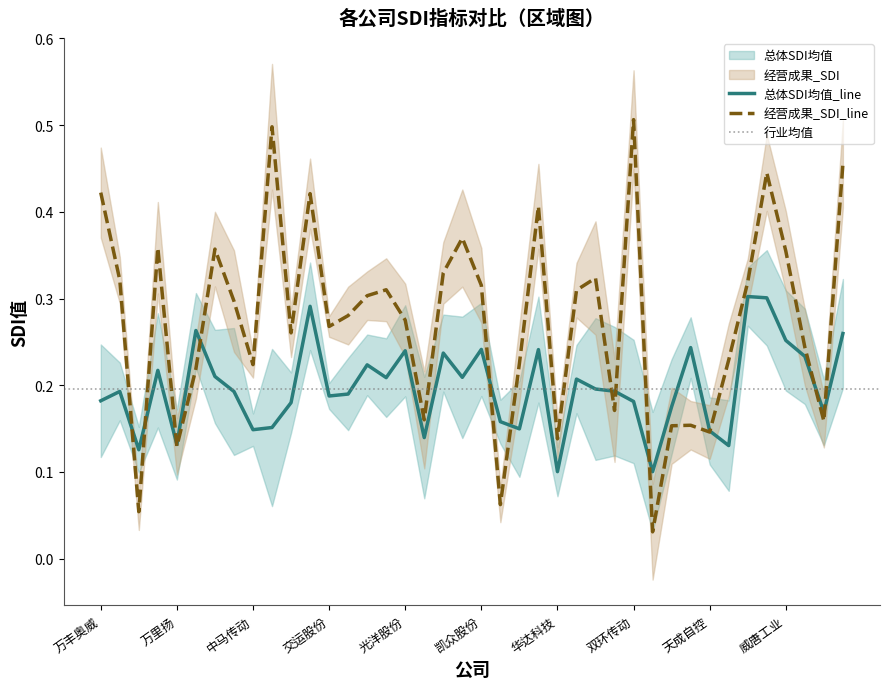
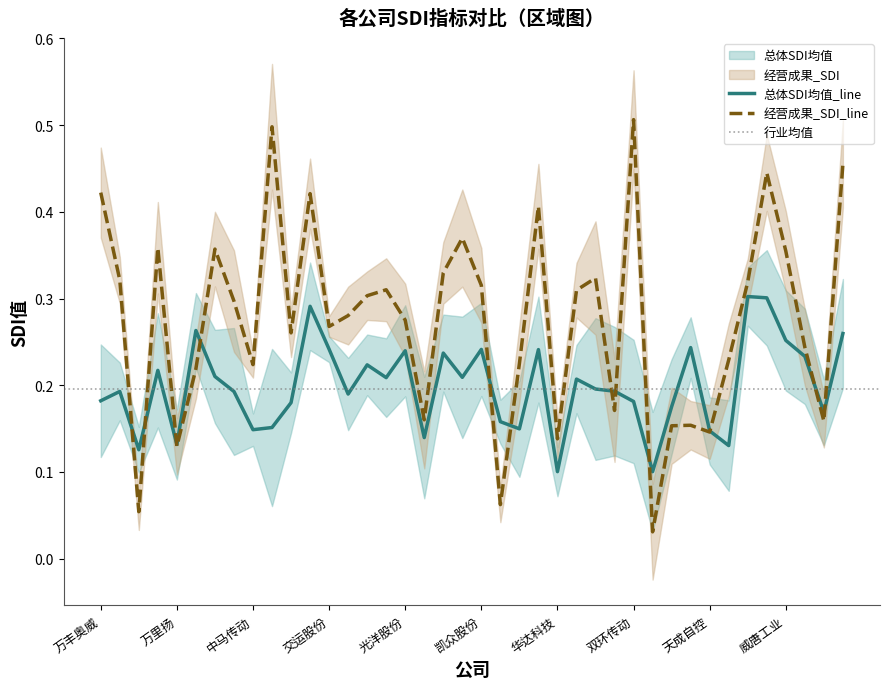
  {
    "总体SDI均值_line": {
      "万丰奥威": 0.18,
      "中马传动": 0.15,
-     "交运股份": 0.19,
+     "交运股份": 0.24,
      "光洋股份": 0.24,
      "凯众股份": 0.24,
      "华达科技": 0.10,
      "双环传动": 0.18,
      "威唐工业": 0.25
    },
    "经营成果_SDI_line": {
      "万丰奥威": 0.42,
      "中马传动": 0.22,
      "交运股份": 0.27,
      "光洋股份": 0.28,
      "凯众股份": 0.32,
      "华达科技": 0.14,
      "双环传动": 0.51,
      "威唐工业": 0.35
    }
  }
